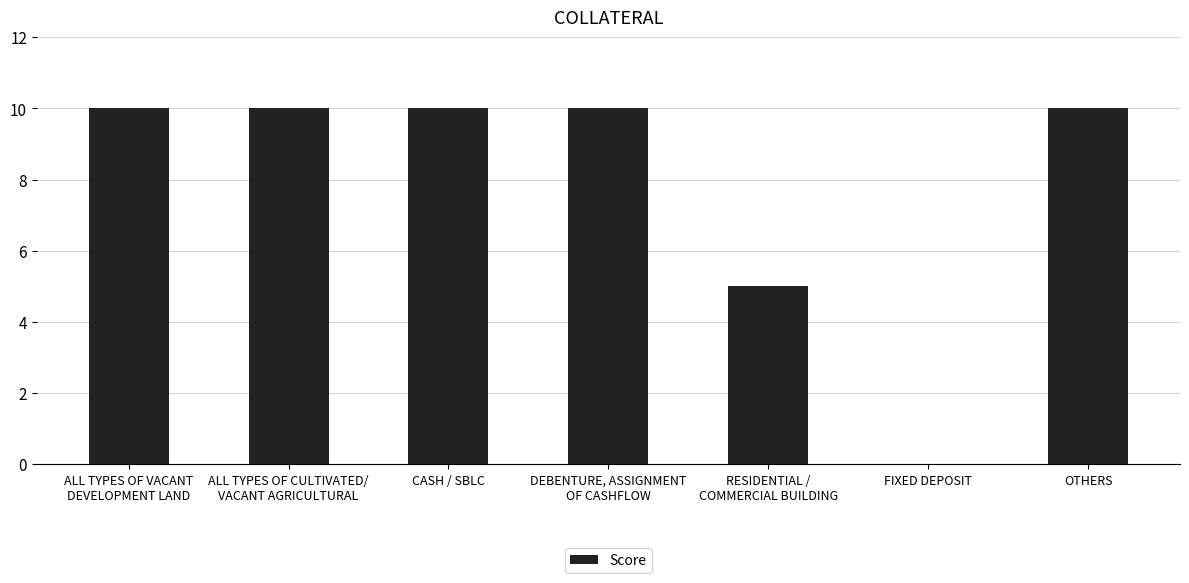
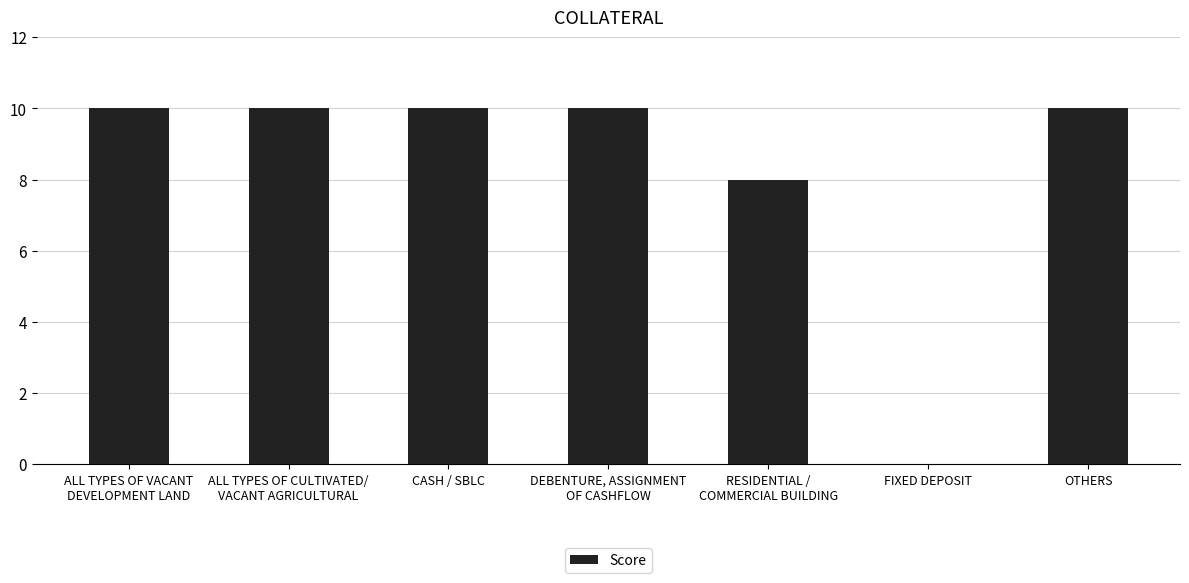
  {
    "ALL TYPES OF VACANT DEVELOPMENT LAND": 10,
    "ALL TYPES OF CULTIVATED/ VACANT AGRICULTURAL": 10,
    "CASH / SBLC": 10,
    "DEBENTURE, ASSIGNMENT OF CASHFLOW": 10,
-   "RESIDENTIAL / COMMERCIAL BUILDING": 5,
+   "RESIDENTIAL / COMMERCIAL BUILDING": 8,
    "FIXED DEPOSIT": 0,
    "OTHERS": 10
  }
